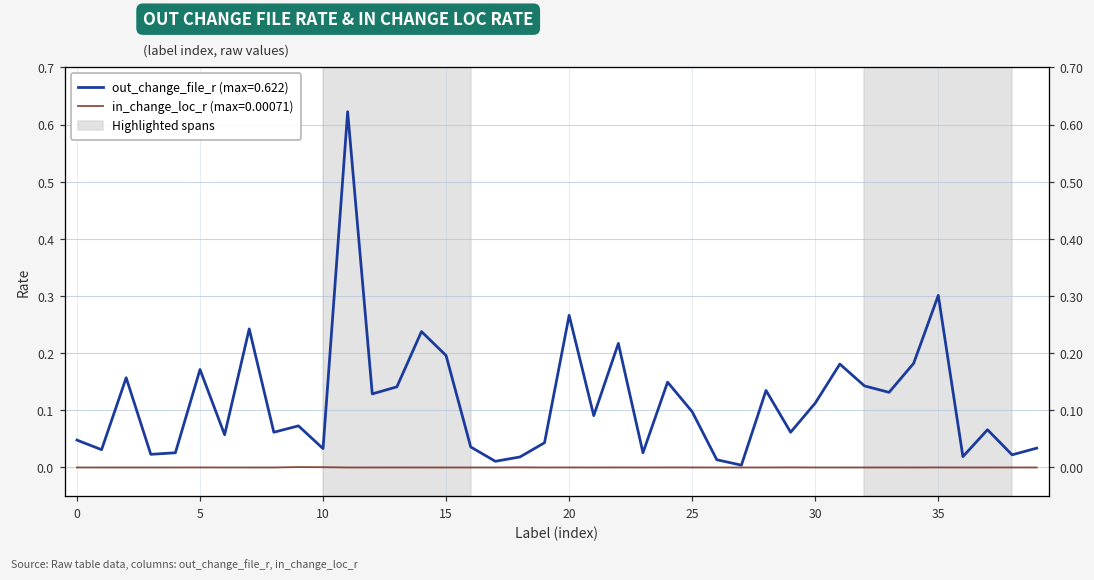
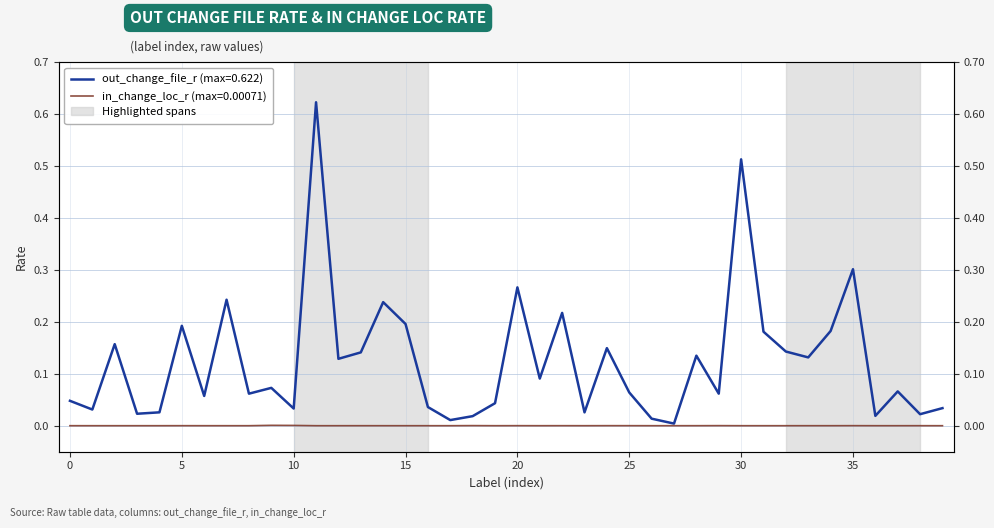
  {
    "out_change_file_r (max=0.622)": {
      "0": 0.05,
-     "5": 0.17,
+     "5": 0.19,
      "10": 0.03,
      "15": 0.20,
      "20": 0.27,
-     "25": 0.10,
-     "30": 0.11,
+     "25": 0.06,
+     "30": 0.51,
      "35": 0.30
    },
    "in_change_loc_r (max=0.00071)": {
      "0": 0.00,
      "5": 0.00,
      "10": 0.00,
      "15": 0.00,
      "20": 0.00,
      "25": 0.00,
      "30": 0.00,
      "35": 0.00
    }
  }
